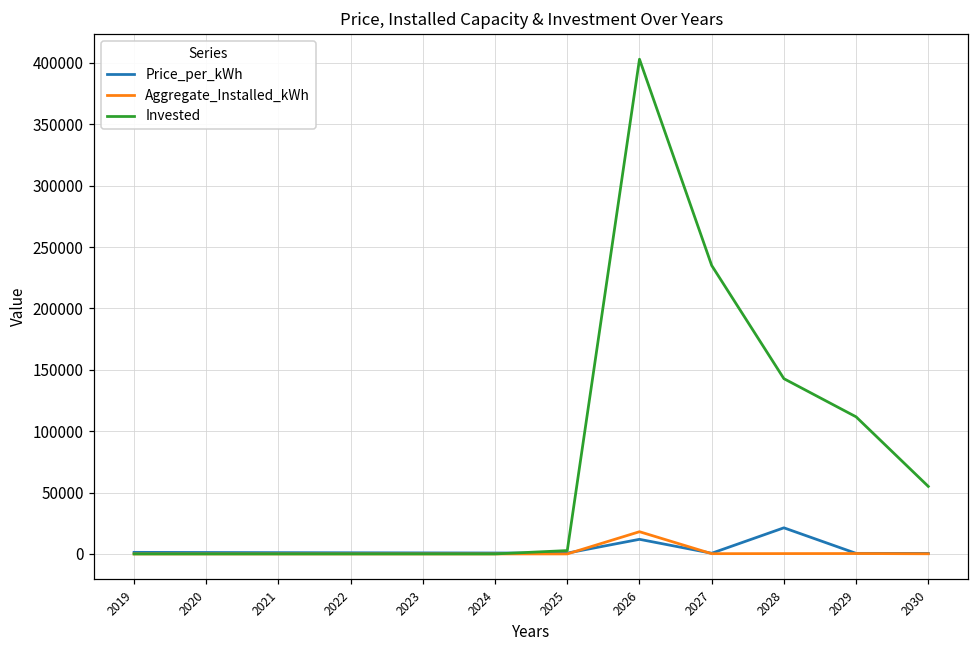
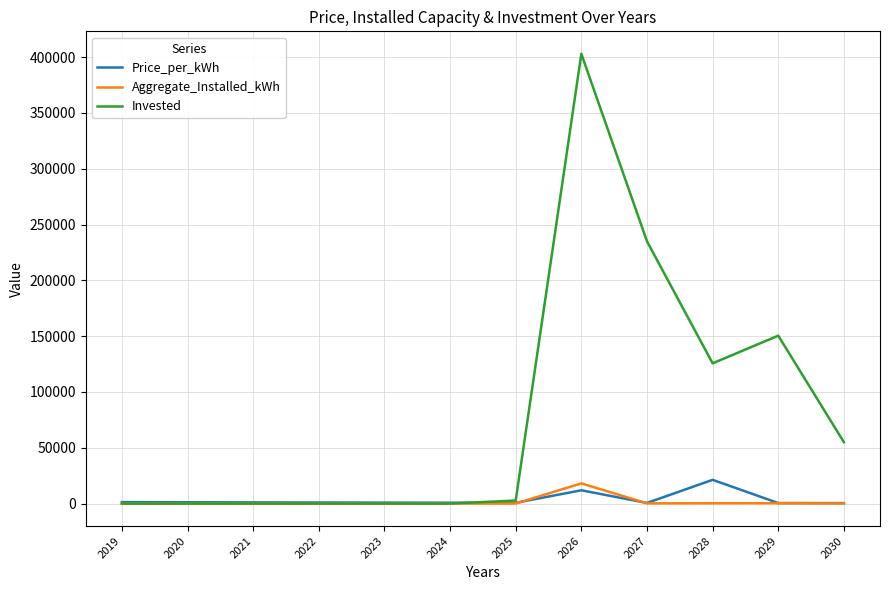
  {
    "Price_per_kWh": {
      "2026": 12000,
      "2028": 21000
    },
    "Aggregate_Installed_kWh": {
      "2026": 18000,
      "2028": 0
    },
    "Invested": {
      "2026": 403000,
      "2027": 235000,
-     "2028": 143000,
-     "2029": 112000,
+     "2028": 126000,
+     "2029": 150000,
      "2030": 55000
    }
  }
